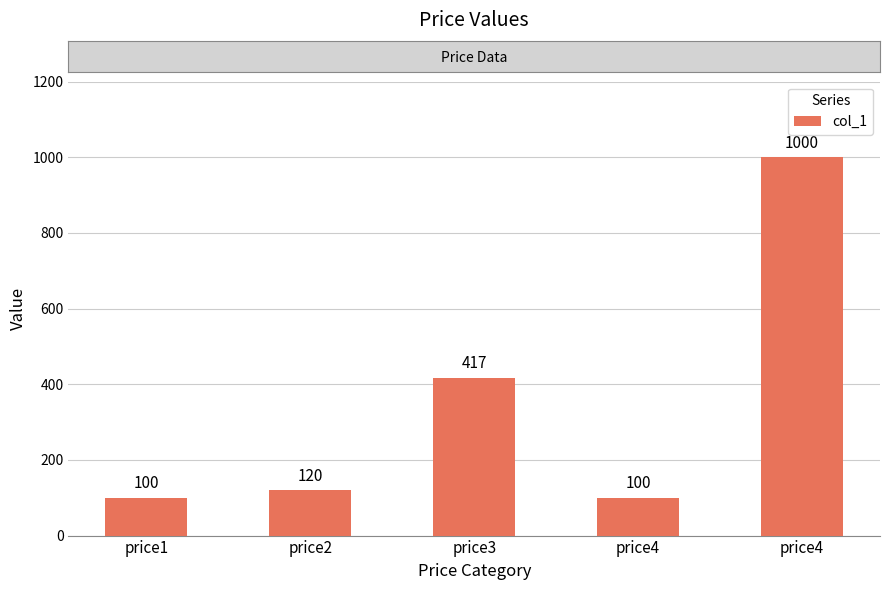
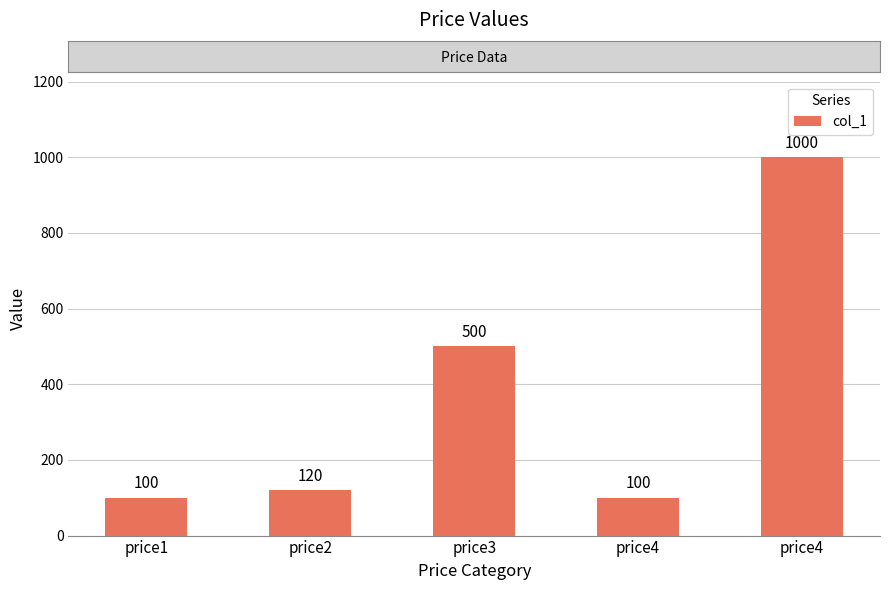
  {
    "price1": 100,
    "price2": 120,
-   "price3": 417
+   "price3": 500
  }
